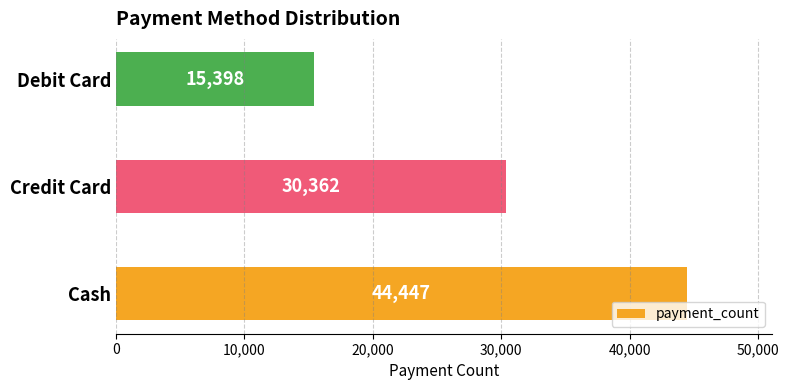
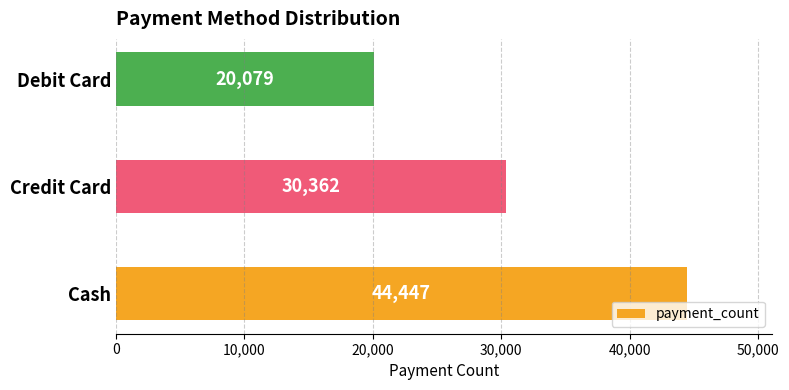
  {
-   "Debit Card": "15,398",
+   "Debit Card": "20,079",
    "Credit Card": "30,362",
    "Cash": "44,447"
  }
